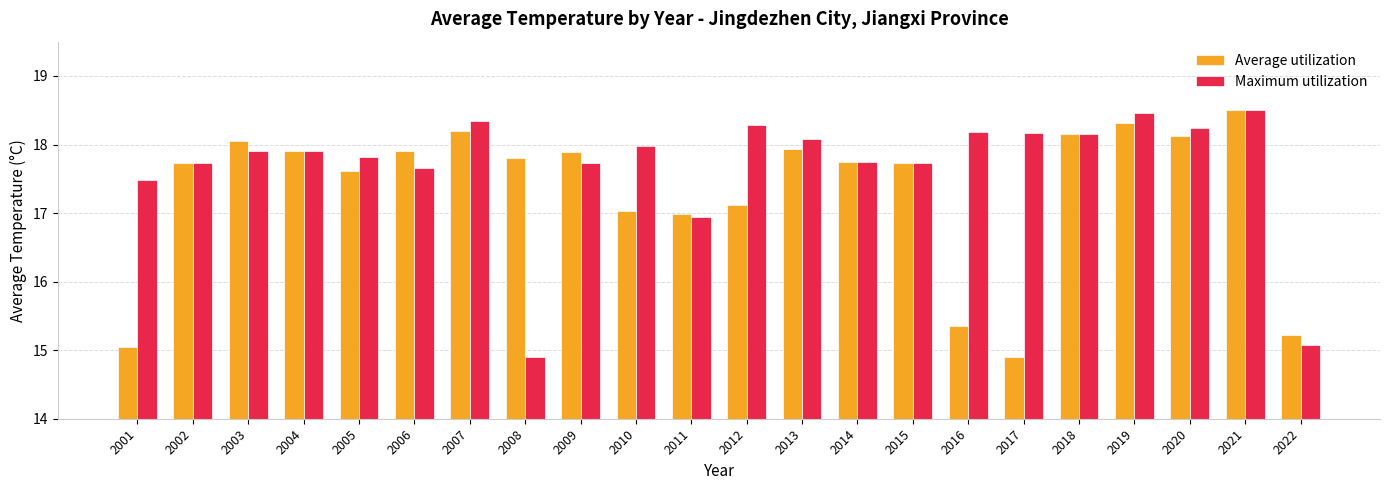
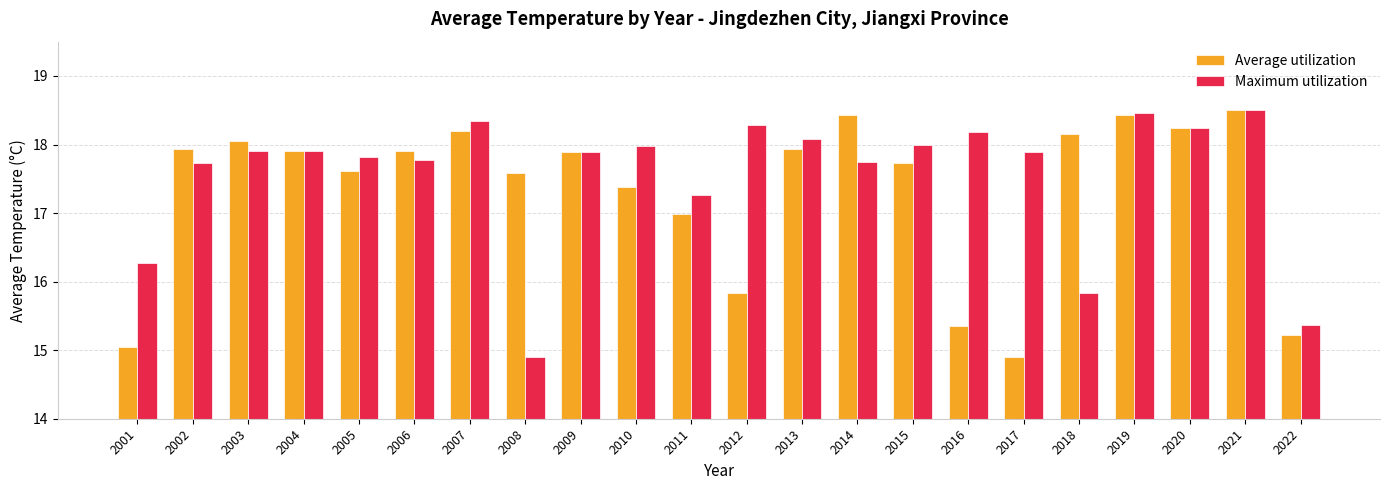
  {
    "Average utilization": {
      "2001": 15.0,
-     "2002": 17.7,
+     "2002": 17.9,
      "2003": 18.0,
      "2004": 17.9,
      "2005": 17.6,
      "2006": 17.9,
      "2007": 18.2,
-     "2008": 17.8,
+     "2008": 17.6,
      "2009": 17.9,
-     "2010": 17.0,
+     "2010": 17.4,
      "2011": 17.0,
-     "2012": 17.1,
+     "2012": 15.8,
      "2013": 17.9,
-     "2014": 17.7,
+     "2014": 18.4,
      "2015": 17.7,
      "2016": 15.3,
      "2017": 14.9,
      "2018": 18.2,
-     "2019": 18.3,
-     "2020": 18.1,
+     "2019": 18.4,
+     "2020": 18.2,
      "2021": 18.5,
      "2022": 15.2
    },
    "Maximum utilization": {
-     "2001": 17.5,
+     "2001": 16.3,
      "2002": 17.7,
      "2003": 17.9,
      "2004": 17.9,
      "2005": 17.8,
-     "2006": 17.7,
+     "2006": 17.8,
      "2007": 18.3,
      "2008": 14.9,
-     "2009": 17.7,
+     "2009": 17.9,
      "2010": 18.0,
-     "2011": 16.9,
+     "2011": 17.3,
      "2012": 18.3,
      "2013": 18.1,
      "2014": 17.7,
-     "2015": 17.7,
+     "2015": 18.0,
      "2016": 18.2,
-     "2017": 18.2,
-     "2018": 18.2,
+     "2017": 17.9,
+     "2018": 15.8,
      "2019": 18.5,
      "2020": 18.2,
      "2021": 18.5,
-     "2022": 15.1
+     "2022": 15.4
    }
  }
